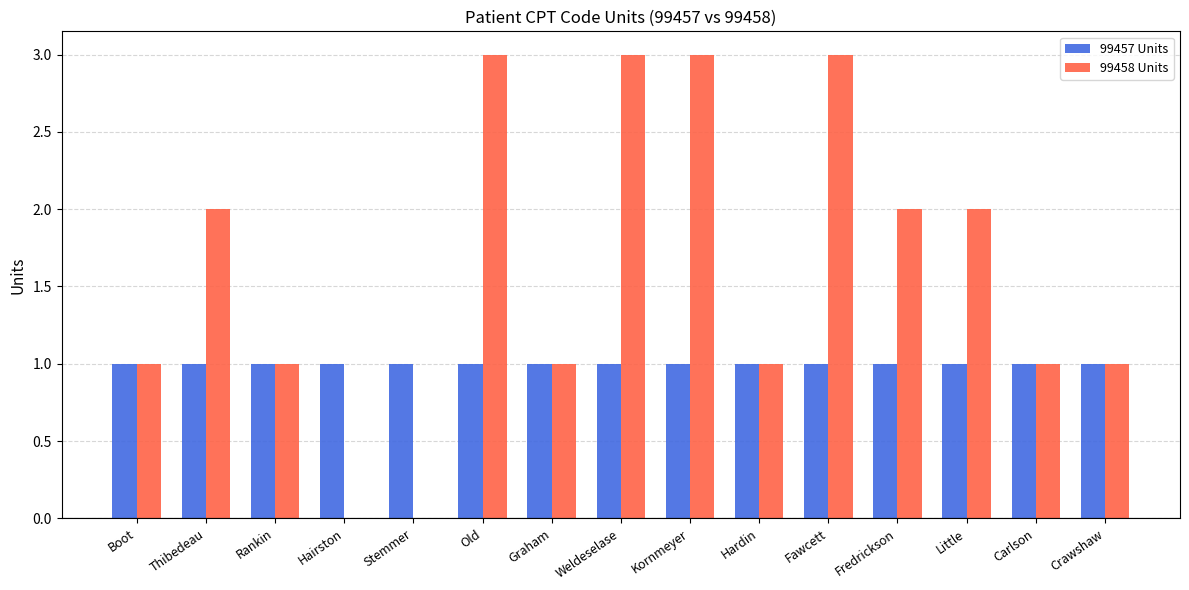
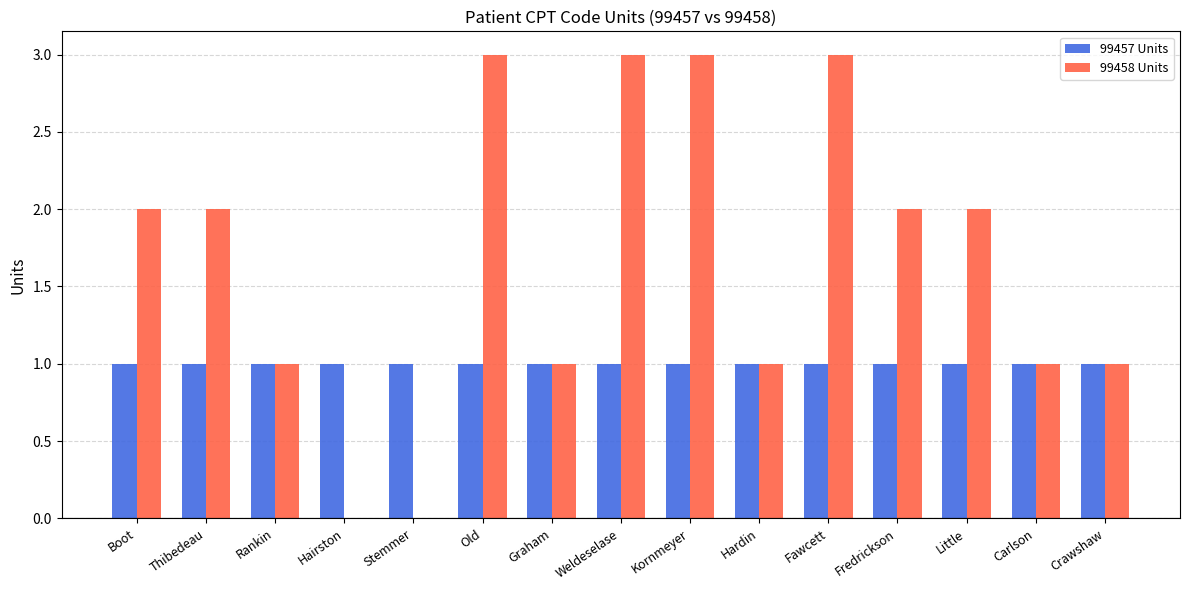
  {
    "99457 Units": {
      "Boot": 1,
      "Thibedeau": 1,
      "Rankin": 1,
      "Hairston": 1,
      "Stemmer": 1,
      "Old": 1,
      "Graham": 1,
      "Weldeselase": 1,
      "Kornmeyer": 1,
      "Hardin": 1,
      "Fawcett": 1,
      "Fredrickson": 1,
      "Little": 1,
      "Carlson": 1,
      "Crawshaw": 1
    },
    "99458 Units": {
-     "Boot": 1,
+     "Boot": 2,
      "Thibedeau": 2,
      "Rankin": 1,
      "Hairston": 0,
      "Stemmer": 0,
      "Old": 3,
      "Graham": 1,
      "Weldeselase": 3,
      "Kornmeyer": 3,
      "Hardin": 1,
      "Fawcett": 3,
      "Fredrickson": 2,
      "Little": 2,
      "Carlson": 1,
      "Crawshaw": 1
    }
  }
